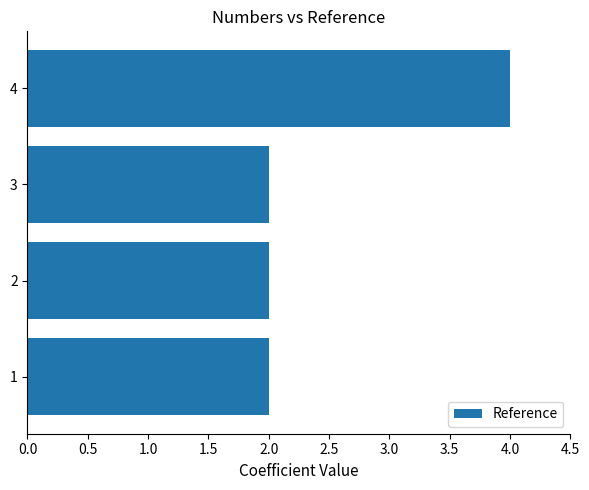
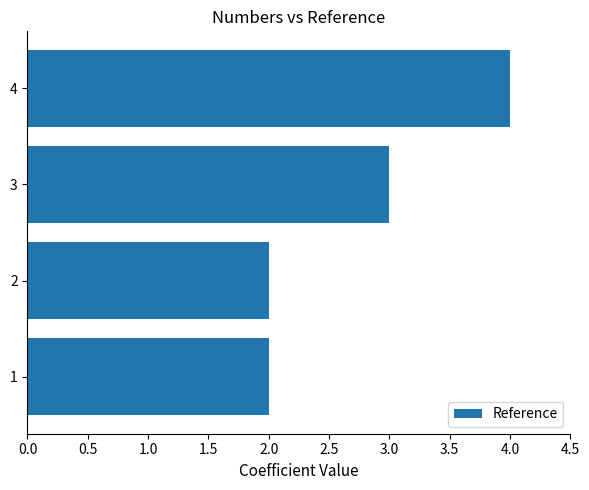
  {
    "4": 4,
-   "3": 2,
+   "3": 3,
    "2": 2,
    "1": 2
  }
